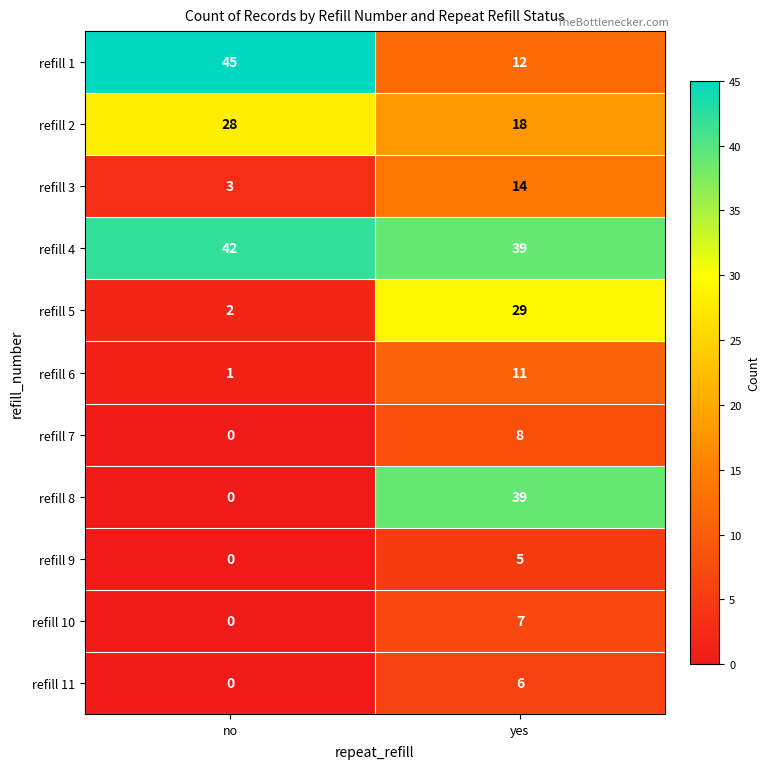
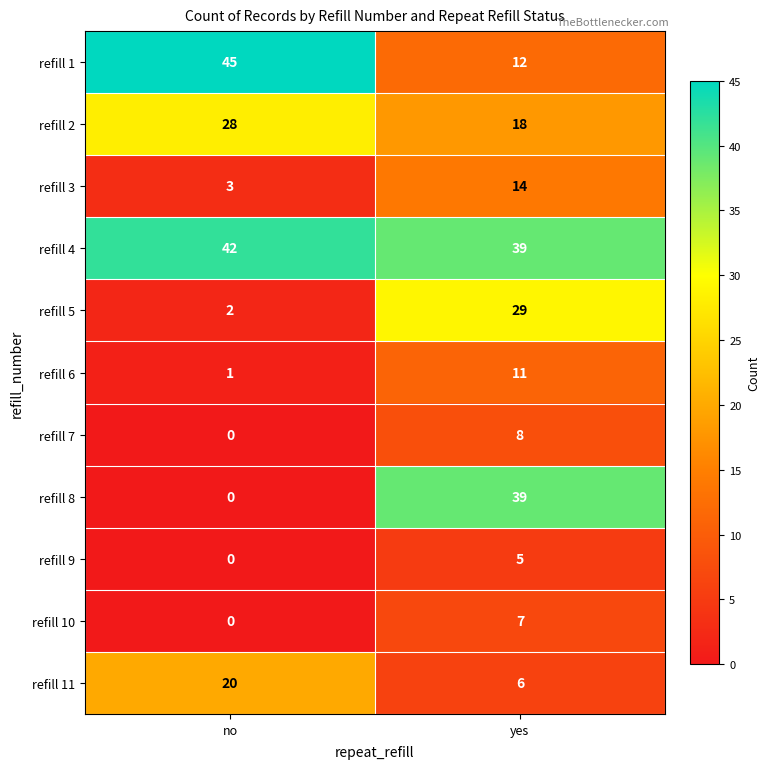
  {
    "refill 1": {
      "no": 45,
      "yes": 12
    },
    "refill 2": {
      "no": 28,
      "yes": 18
    },
    "refill 3": {
      "no": 3,
      "yes": 14
    },
    "refill 4": {
      "no": 42,
      "yes": 39
    },
    "refill 5": {
      "no": 2,
      "yes": 29
    },
    "refill 6": {
      "no": 1,
      "yes": 11
    },
    "refill 7": {
      "no": 0,
      "yes": 8
    },
    "refill 8": {
      "no": 0,
      "yes": 39
    },
    "refill 9": {
      "no": 0,
      "yes": 5
    },
    "refill 10": {
      "no": 0,
      "yes": 7
    },
    "refill 11": {
-     "no": 0,
+     "no": 20,
      "yes": 6
    }
  }
